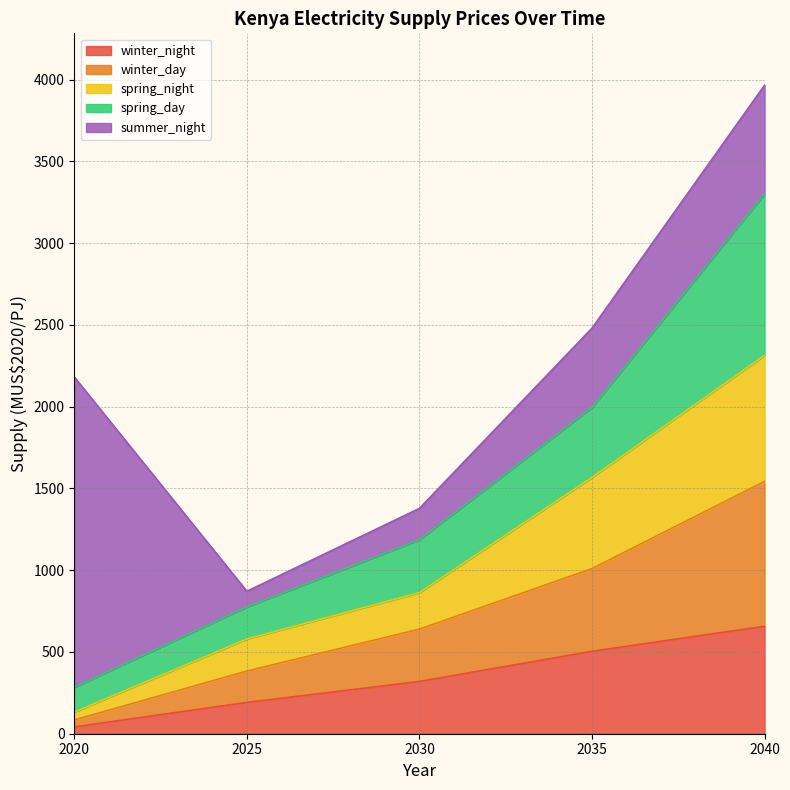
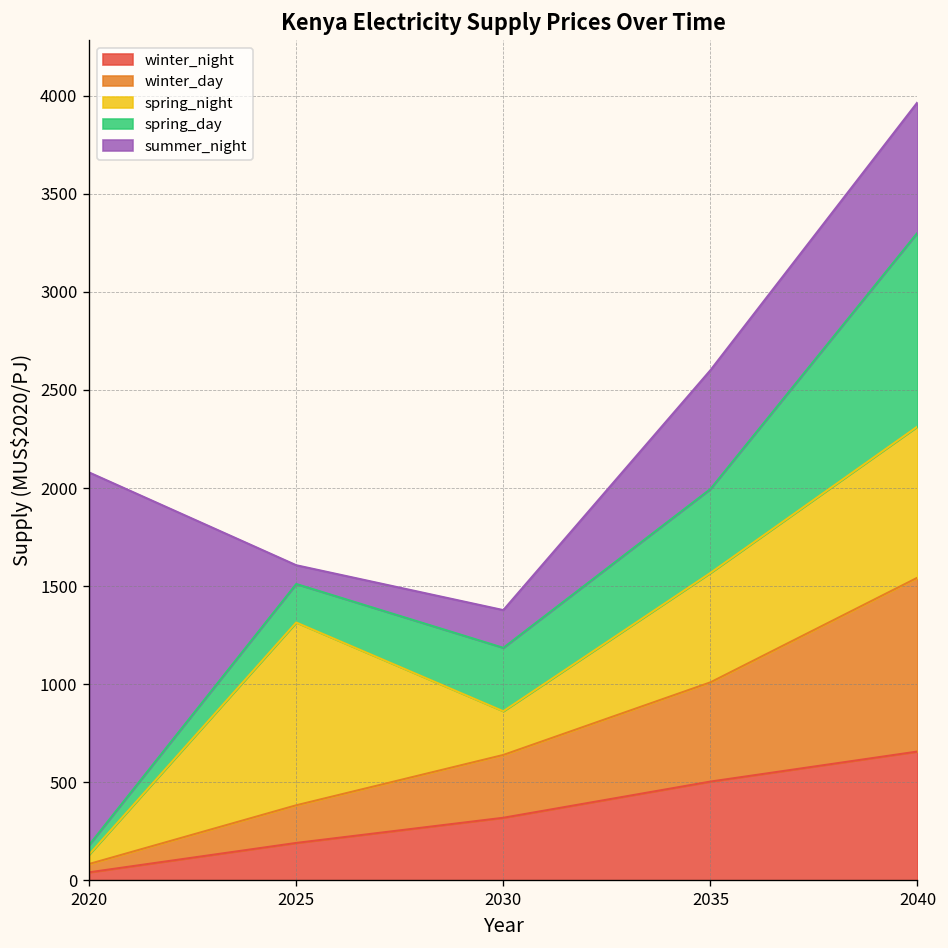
  {
    "spring_night": {
      "2020": 50,
-     "2025": 200,
+     "2025": 930,
      "2030": 220,
      "2035": 560,
      "2040": 770
    },
    "spring_day": {
-     "2020": 150,
+     "2020": 50,
      "2025": 200,
      "2030": 320,
      "2035": 430,
      "2040": 990
    },
    "summer_night": {
      "2020": 1900,
      "2025": 100,
      "2030": 190,
-     "2035": 490,
+     "2035": 610,
      "2040": 660
    }
  }
